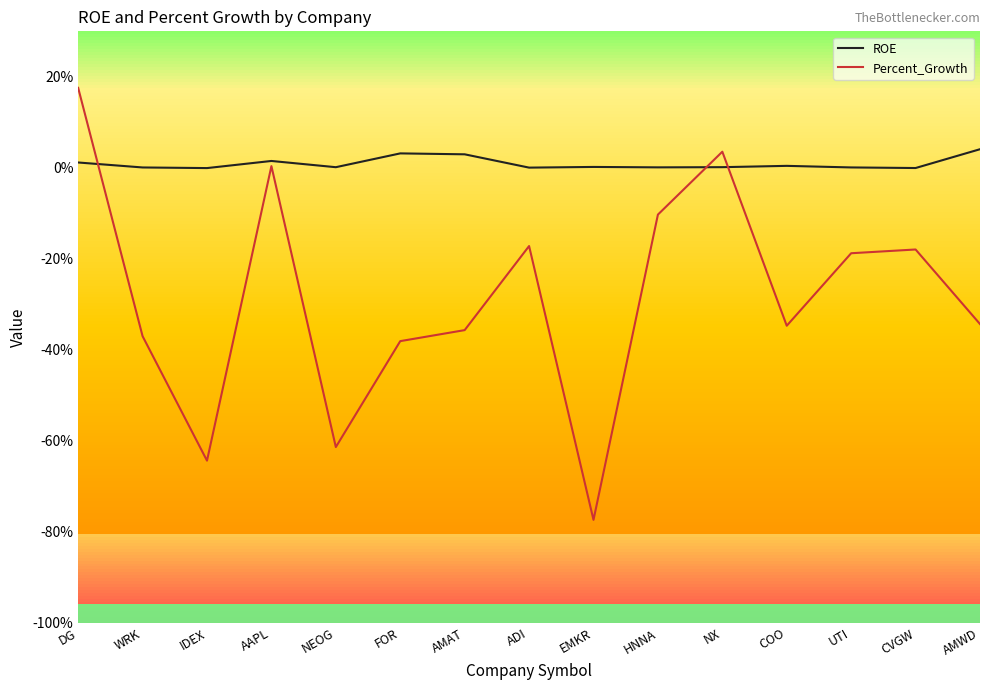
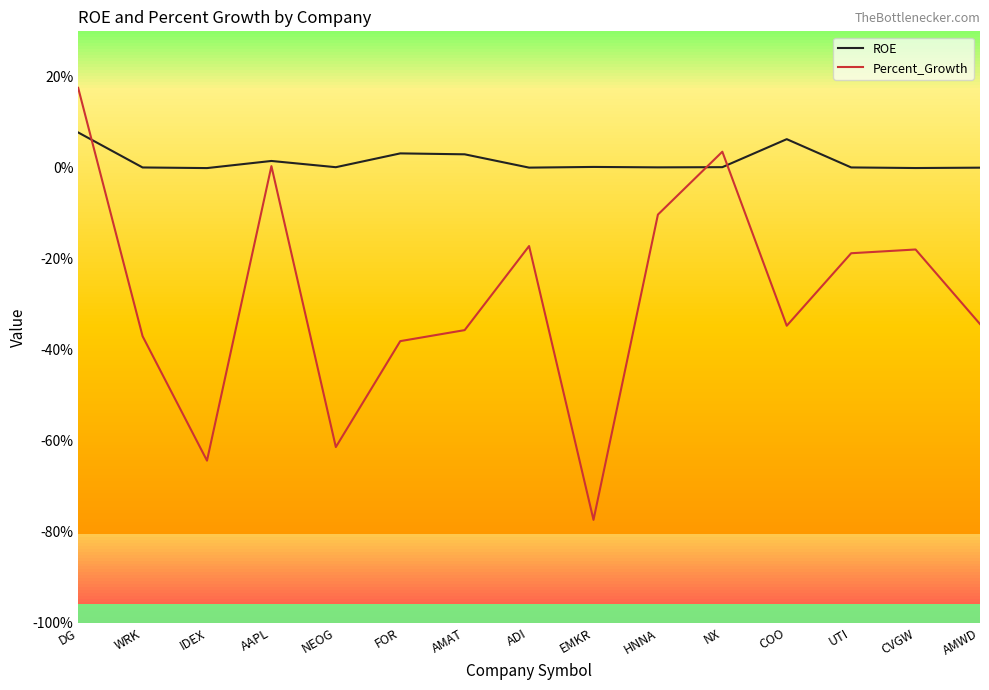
  {
    "ROE": {
-     "DG": "1%",
+     "DG": "8%",
      "WRK": "0%",
      "IDEX": "0%",
      "AAPL": "2%",
      "NEOG": "0%",
      "FOR": "3%",
      "AMAT": "3%",
      "ADI": "0%",
      "EMKR": "0%",
      "HNNA": "0%",
      "NX": "0%",
-     "COO": "0%",
+     "COO": "6%",
      "UTI": "0%",
      "CVGW": "0%",
-     "AMWD": "4%"
+     "AMWD": "0%"
    },
    "Percent_Growth": {
      "DG": "18%",
      "WRK": "-37%",
      "IDEX": "-64%",
      "AAPL": "0%",
      "NEOG": "-61%",
      "FOR": "-38%",
      "AMAT": "-36%",
      "ADI": "-17%",
      "EMKR": "-77%",
      "HNNA": "-10%",
      "NX": "4%",
      "COO": "-35%",
      "UTI": "-19%",
      "CVGW": "-18%",
      "AMWD": "-34%"
    }
  }
